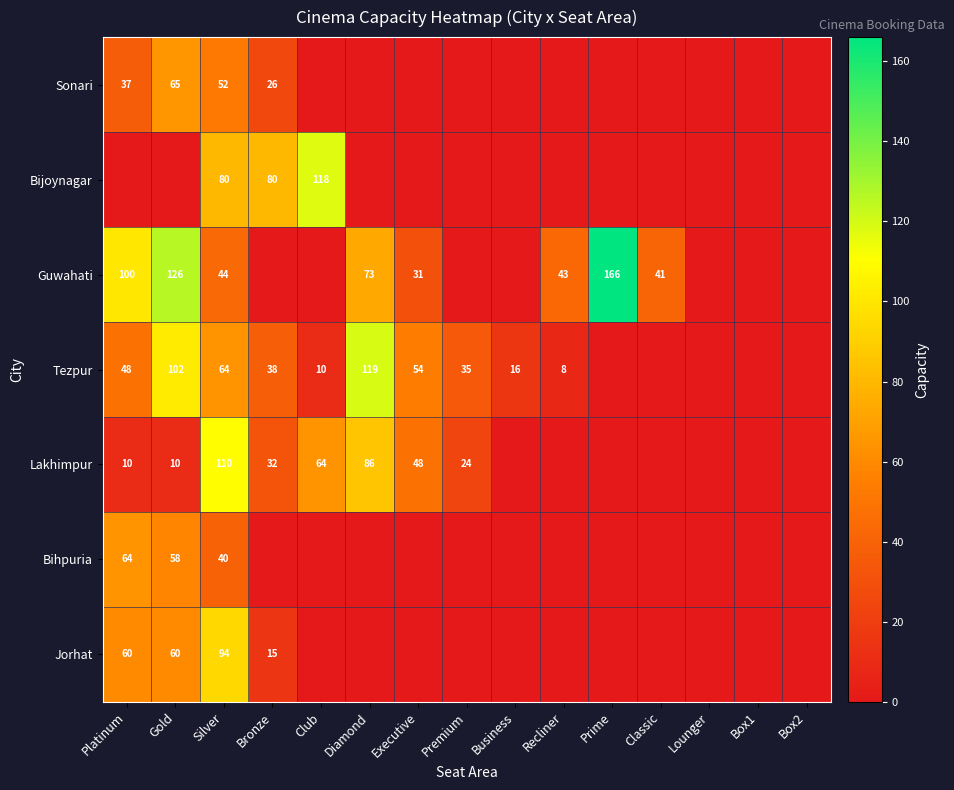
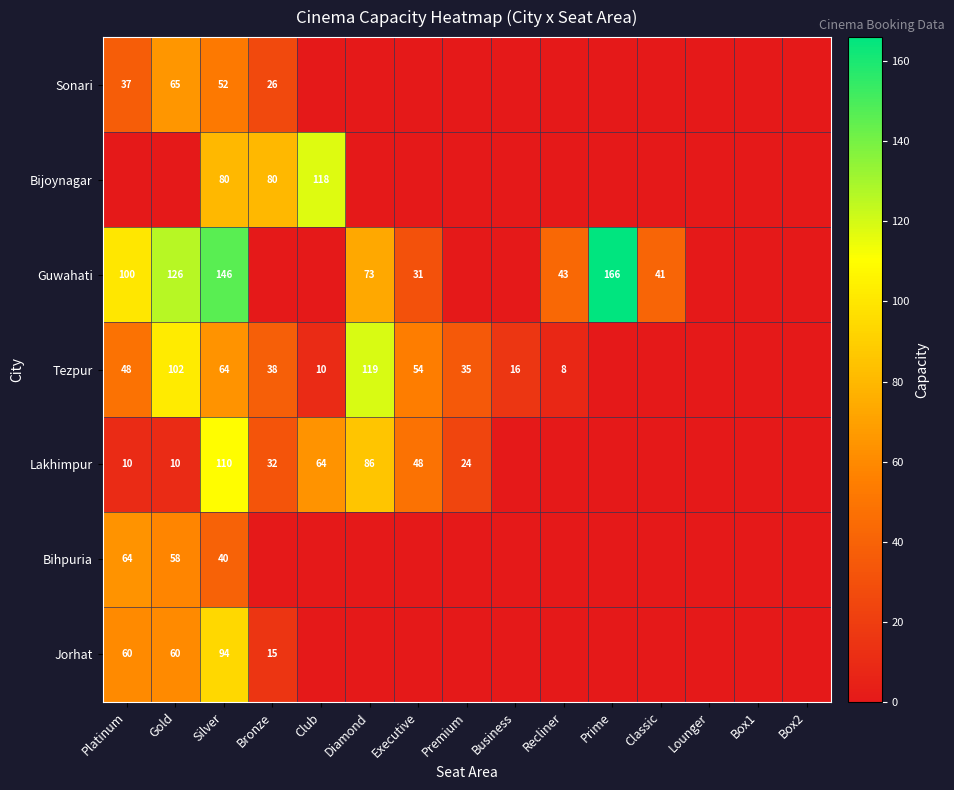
  {
    "Sonari": {
      "Platinum": 37,
      "Gold": 65,
      "Silver": 52,
      "Bronze": 26
    },
    "Bijoynagar": {
      "Silver": 80,
      "Bronze": 80,
      "Club": 118
    },
    "Guwahati": {
      "Platinum": 100,
      "Gold": 126,
-     "Silver": 44,
+     "Silver": 146,
      "Diamond": 73,
      "Executive": 31,
      "Recliner": 43,
      "Prime": 166,
      "Classic": 41
    },
    "Tezpur": {
      "Platinum": 48,
      "Gold": 102,
      "Silver": 64,
      "Bronze": 38,
      "Club": 10,
      "Diamond": 119,
      "Executive": 54,
      "Premium": 35,
      "Business": 16,
      "Recliner": 8
    },
    "Lakhimpur": {
      "Platinum": 10,
      "Gold": 10,
      "Silver": 110,
      "Bronze": 32,
      "Club": 64,
      "Diamond": 86,
      "Executive": 48,
      "Premium": 24
    },
    "Bihpuria": {
      "Platinum": 64,
      "Gold": 58,
      "Silver": 40
    },
    "Jorhat": {
      "Platinum": 60,
      "Gold": 60,
      "Silver": 94,
      "Bronze": 15
    }
  }
